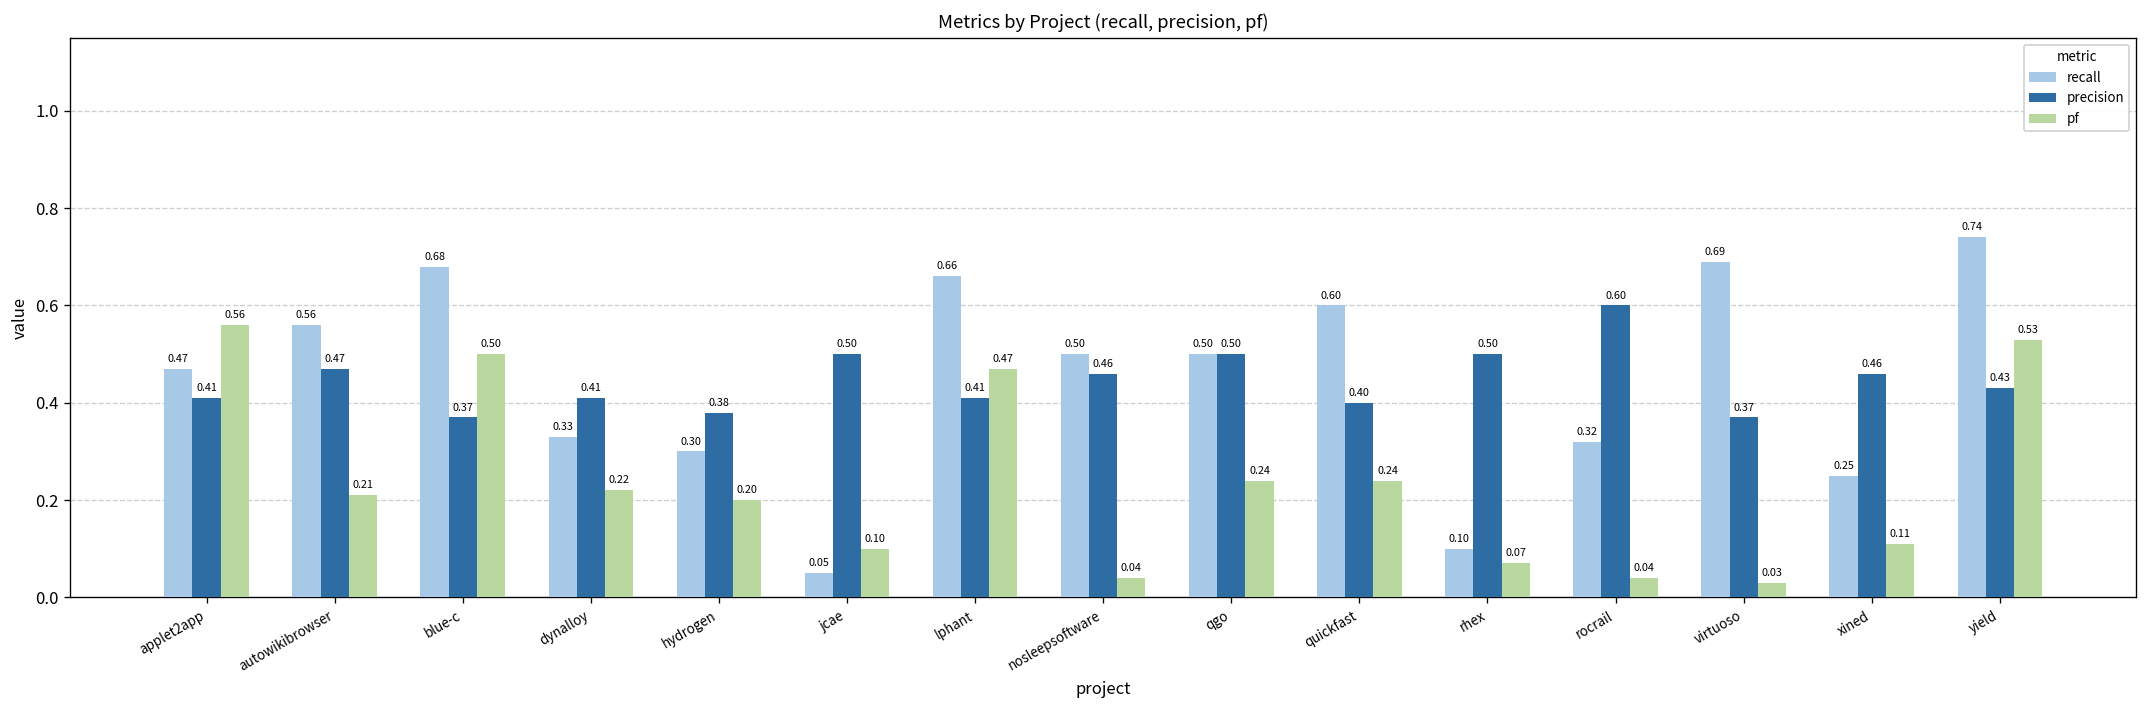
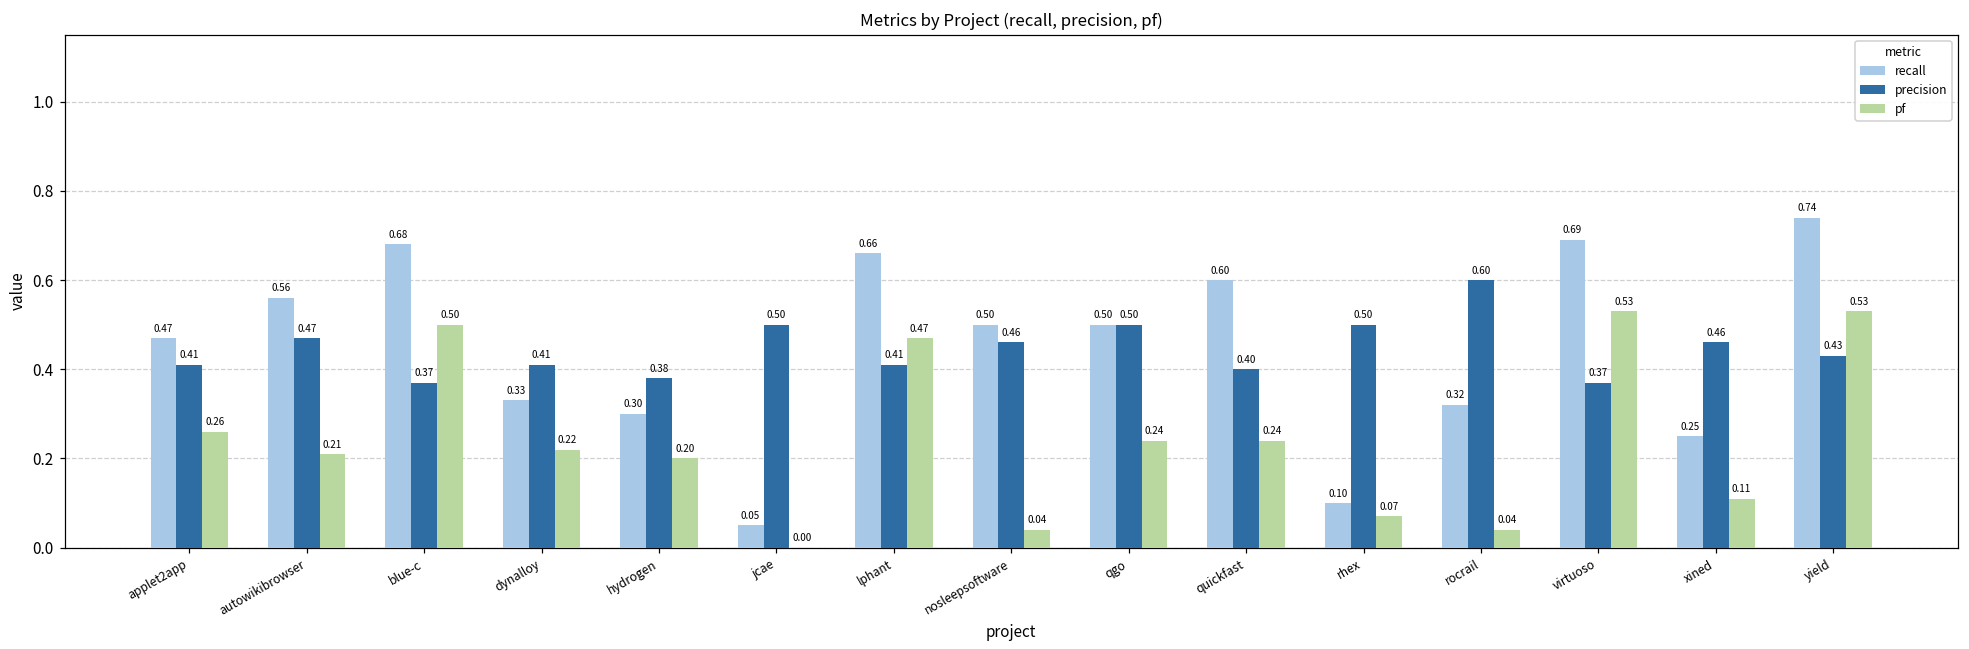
  {
    "recall": {
      "applet2app": 0.47,
      "autowikibrowser": 0.56,
      "blue-c": 0.68,
      "dynalloy": 0.33,
      "hydrogen": 0.30,
      "jcae": 0.05,
      "lphant": 0.66,
      "nosleepsoftware": 0.50,
      "qgo": 0.50,
      "quickfast": 0.60,
      "rhex": 0.10,
      "rocrail": 0.32,
      "virtuoso": 0.69,
      "xined": 0.25,
      "yield": 0.74
    },
    "precision": {
      "applet2app": 0.41,
      "autowikibrowser": 0.47,
      "blue-c": 0.37,
      "dynalloy": 0.41,
      "hydrogen": 0.38,
      "jcae": 0.50,
      "lphant": 0.41,
      "nosleepsoftware": 0.46,
      "qgo": 0.50,
      "quickfast": 0.40,
      "rhex": 0.50,
      "rocrail": 0.60,
      "virtuoso": 0.37,
      "xined": 0.46,
      "yield": 0.43
    },
    "pf": {
-     "applet2app": 0.56,
+     "applet2app": 0.26,
      "autowikibrowser": 0.21,
      "blue-c": 0.50,
      "dynalloy": 0.22,
      "hydrogen": 0.20,
-     "jcae": 0.10,
+     "jcae": 0.00,
      "lphant": 0.47,
      "nosleepsoftware": 0.04,
      "qgo": 0.24,
      "quickfast": 0.24,
      "rhex": 0.07,
      "rocrail": 0.04,
-     "virtuoso": 0.03,
+     "virtuoso": 0.53,
      "xined": 0.11,
      "yield": 0.53
    }
  }
